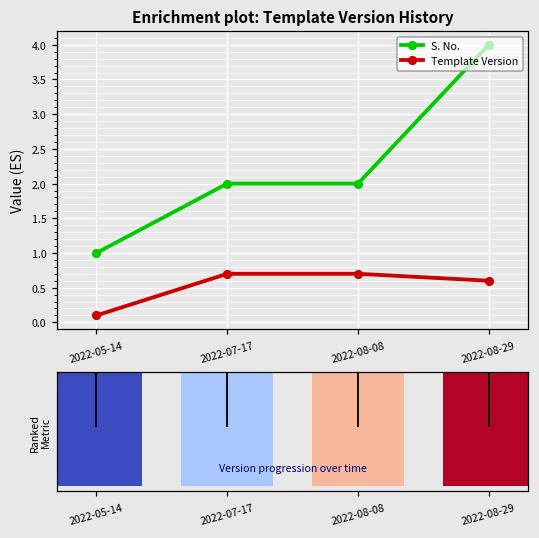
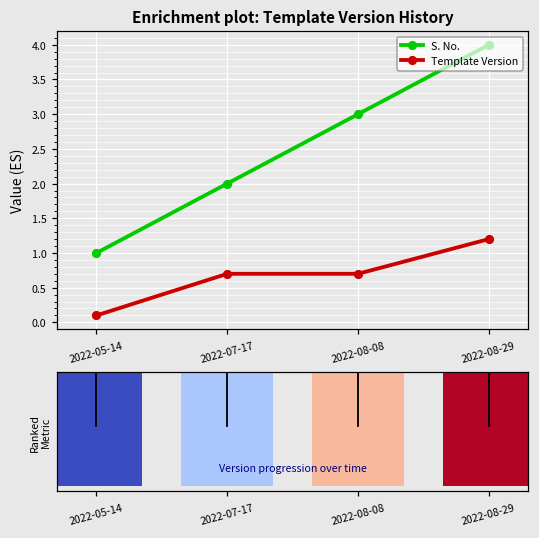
  {
    "Enrichment plot: Template Version History": {
      "S. No.": {
        "2022-05-14": 1,
        "2022-07-17": 2,
-       "2022-08-08": 2
+       "2022-08-08": 3
      },
      "Template Version": {
        "2022-05-14": 0.1,
        "2022-07-17": 0.7,
        "2022-08-08": 0.7,
-       "2022-08-29": 0.6
+       "2022-08-29": 1.2
      }
    }
  }
